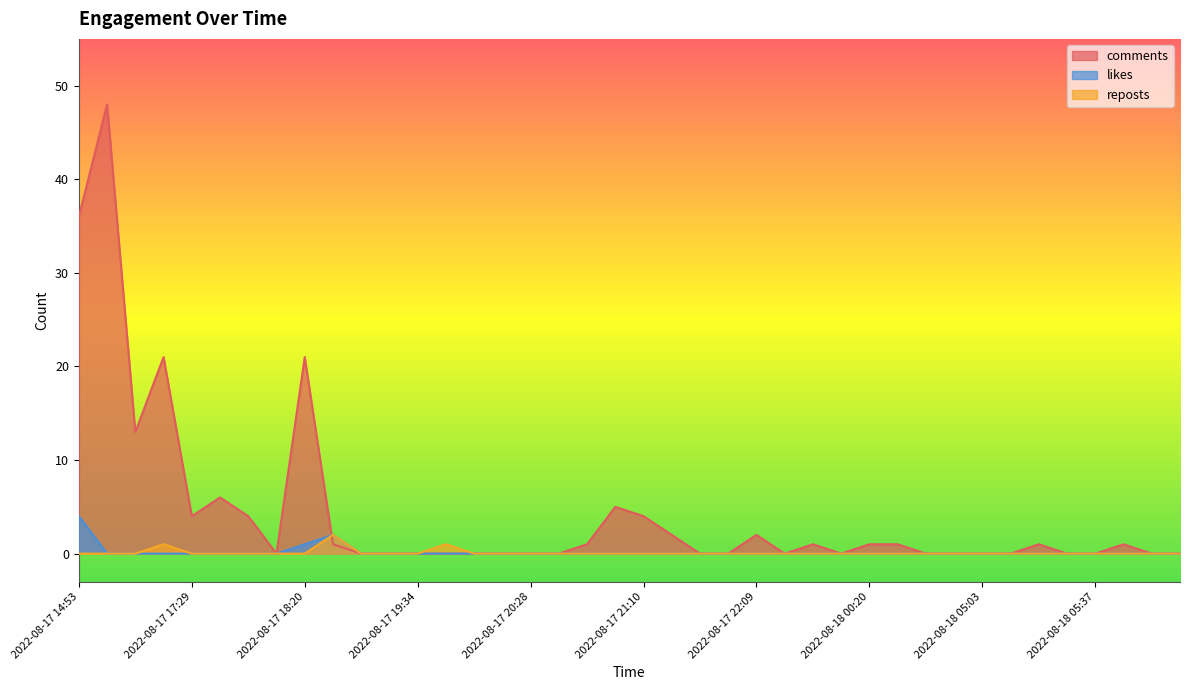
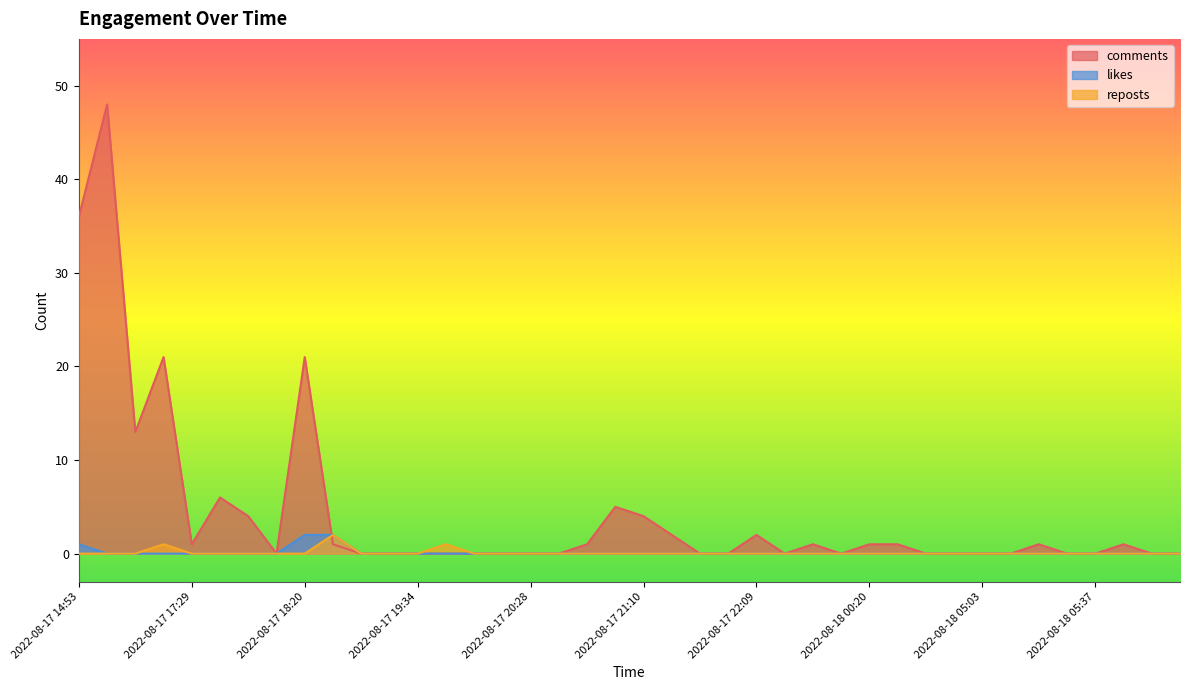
  {
    "comments": {
      "2022-08-17 14:53": 36,
-     "2022-08-17 17:29": 4,
+     "2022-08-17 17:29": 1,
      "2022-08-17 18:20": 21,
      "2022-08-17 21:10": 4,
      "2022-08-18 00:20": 1
    },
    "likes": {
-     "2022-08-17 14:53": 4,
-     "2022-08-17 18:20": 1
+     "2022-08-17 14:53": 1,
+     "2022-08-17 18:20": 2
    },
    "reposts": {
      "2022-08-17 14:53": 0,
      "2022-08-17 18:20": 0
    }
  }
